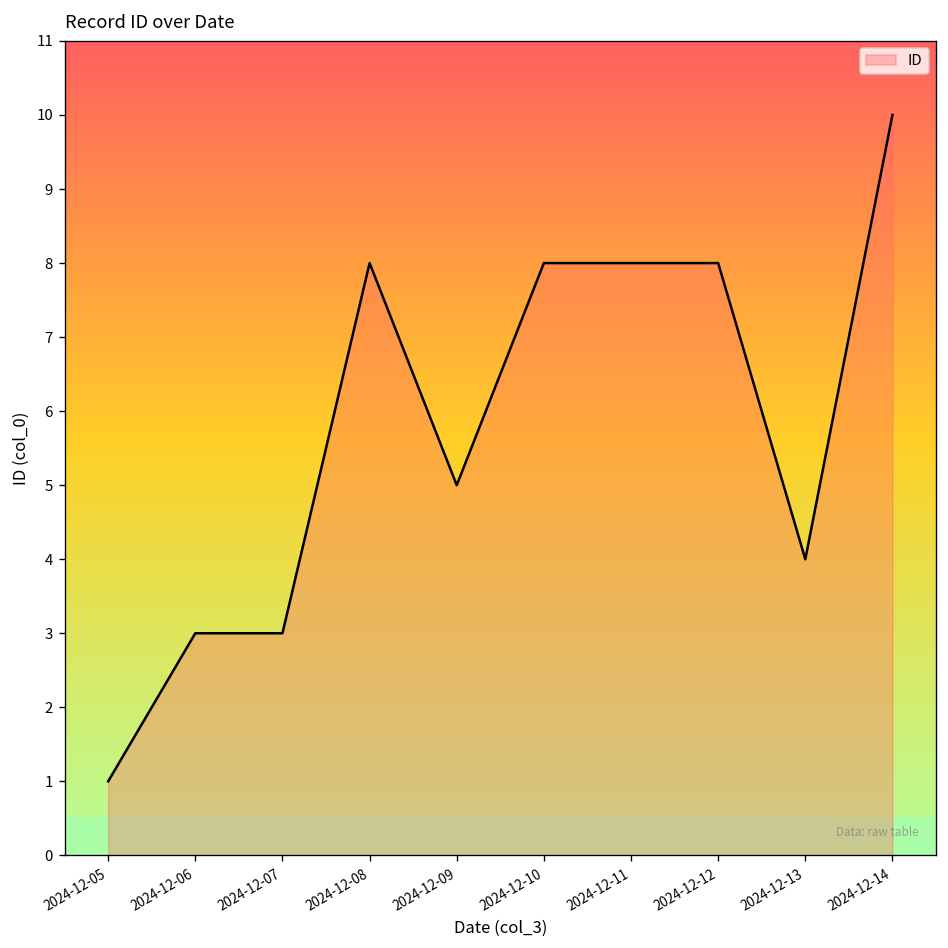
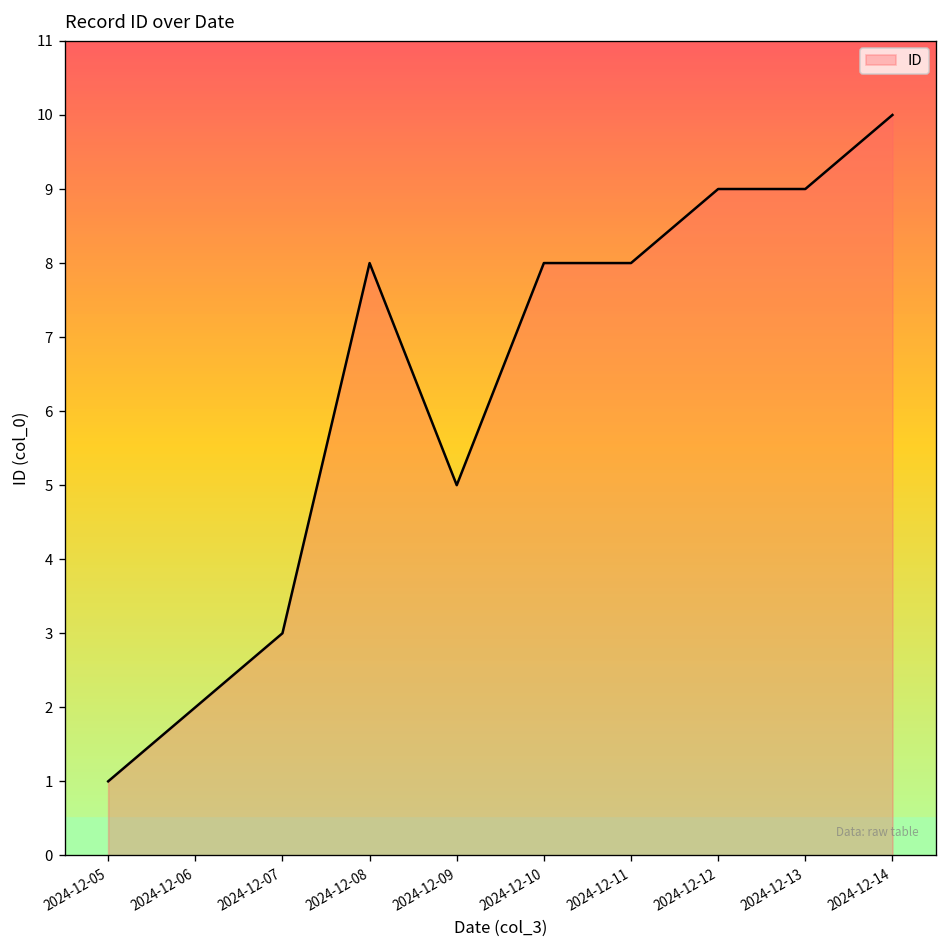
  {
    "2024-12-05": 1,
-   "2024-12-06": 3,
+   "2024-12-06": 2,
    "2024-12-07": 3,
    "2024-12-08": 8,
    "2024-12-09": 5,
    "2024-12-10": 8,
    "2024-12-11": 8,
-   "2024-12-12": 8,
-   "2024-12-13": 4,
+   "2024-12-12": 9,
+   "2024-12-13": 9,
    "2024-12-14": 10
  }
